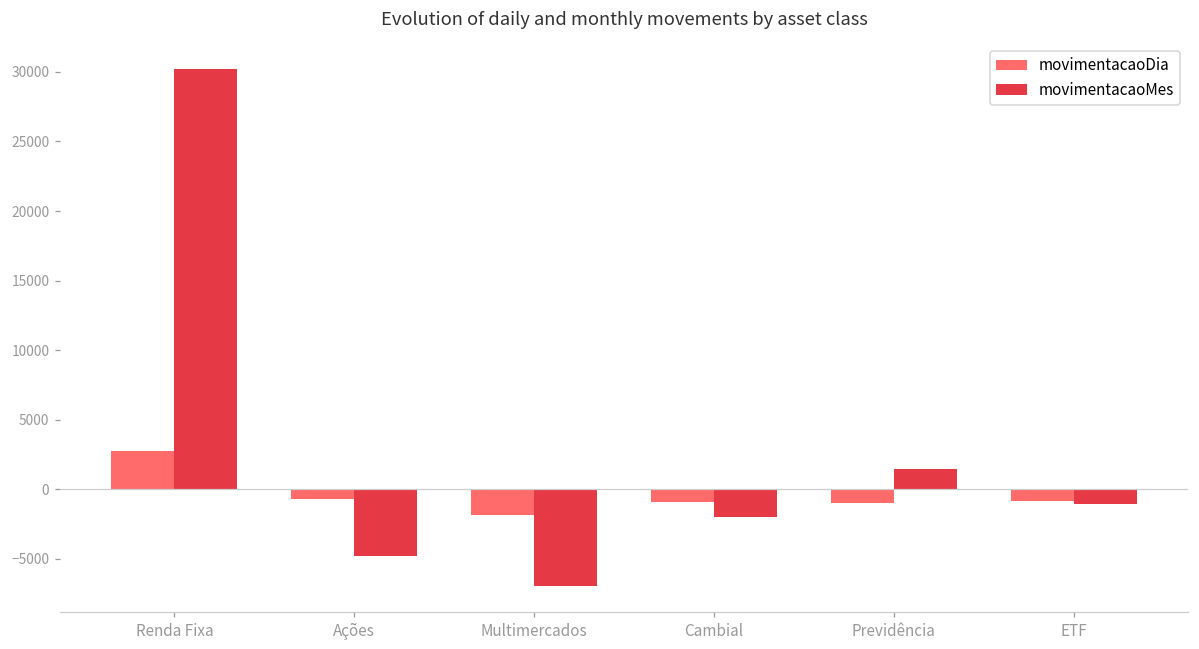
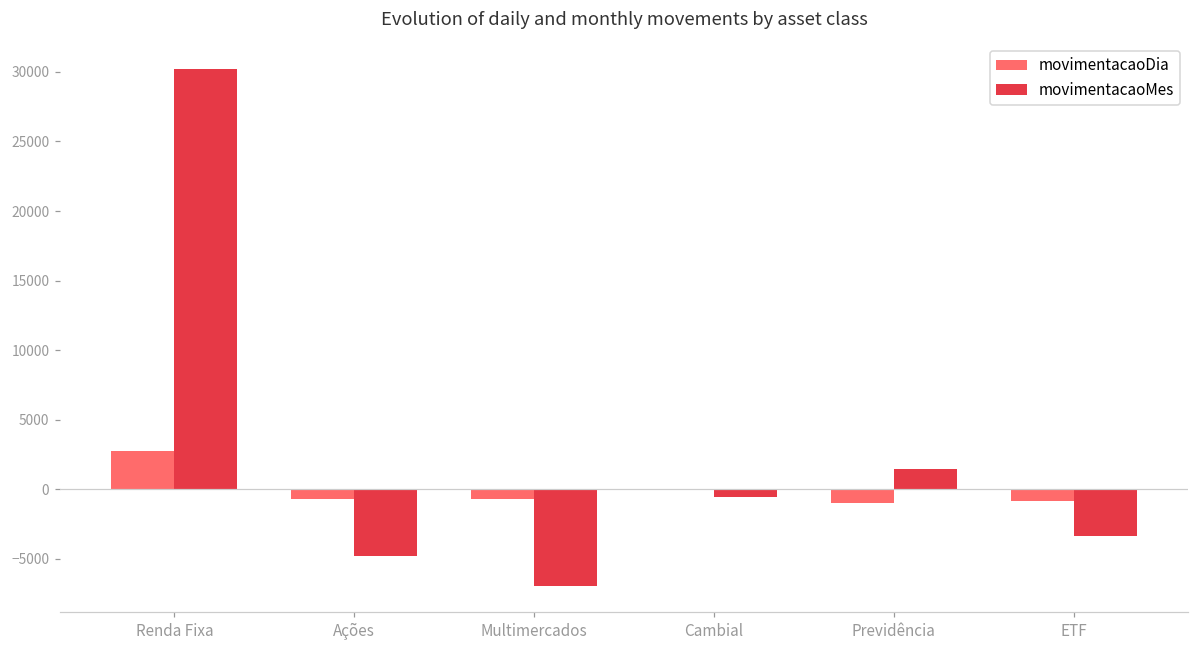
  {
    "movimentacaoDia": {
      "Renda Fixa": 2800,
      "Ações": -700,
-     "Multimercados": -1800,
-     "Cambial": -900,
+     "Multimercados": -700,
+     "Cambial": -100,
      "Previdência": -1000,
      "ETF": -800
    },
    "movimentacaoMes": {
      "Renda Fixa": 30200,
      "Ações": -4800,
      "Multimercados": -7000,
-     "Cambial": -2000,
+     "Cambial": -600,
      "Previdência": 1500,
-     "ETF": -1100
+     "ETF": -3400
    }
  }
